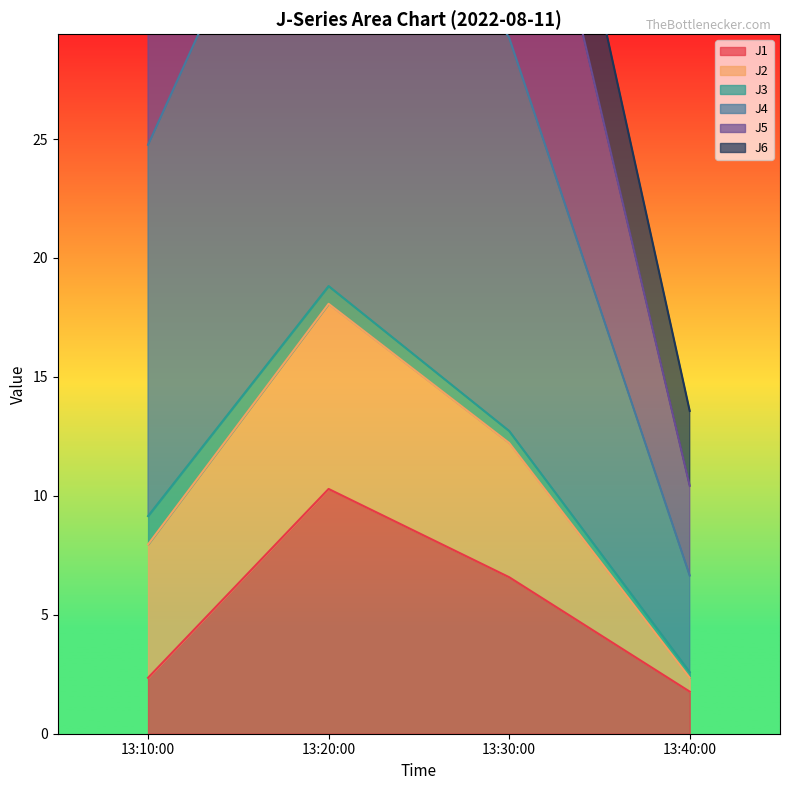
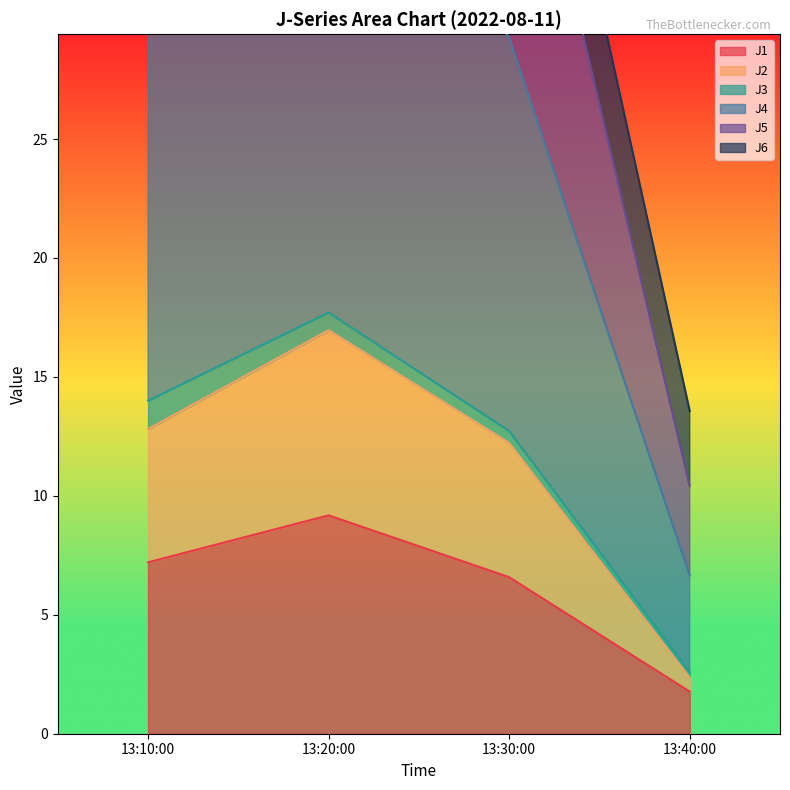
  {
    "J1": {
-     "13:10:00": 2.4,
-     "13:20:00": 10.3,
+     "13:10:00": 7.2,
+     "13:20:00": 9.2,
      "13:30:00": 6.6,
      "13:40:00": 1.8
    },
    "J2": {
      "13:10:00": 5.6,
      "13:20:00": 7.8,
      "13:30:00": 5.6,
      "13:40:00": 0.6
    },
    "J5": {
      "13:40:00": 3.8
    },
    "J6": {
      "13:40:00": 3.2
    }
  }
